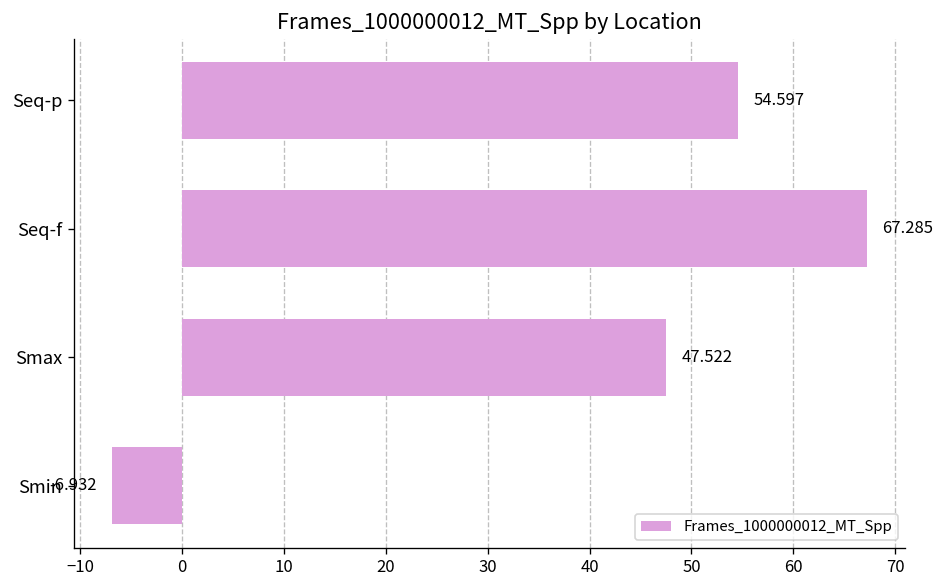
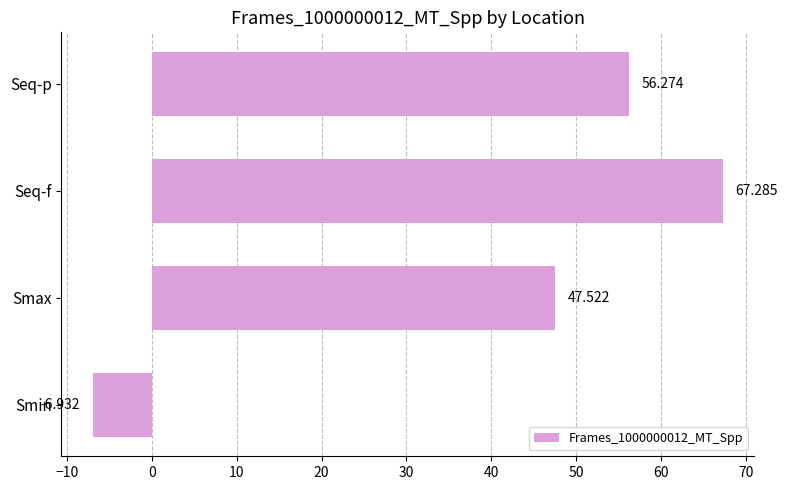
  {
-   "Seq-p": 54.597,
+   "Seq-p": 56.274,
    "Seq-f": 67.285,
    "Smax": 47.522,
    "Smin": -6.932
  }
